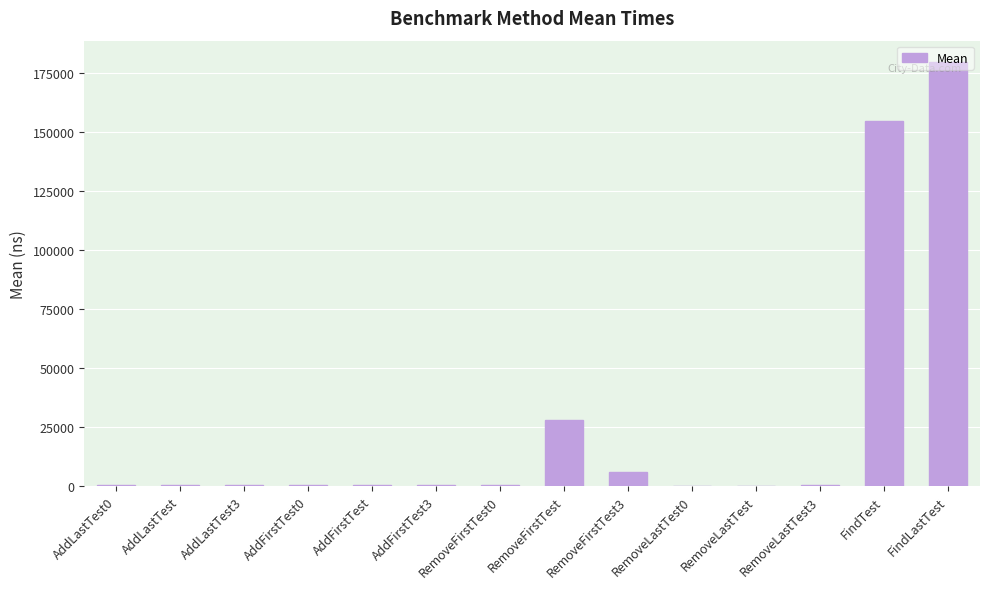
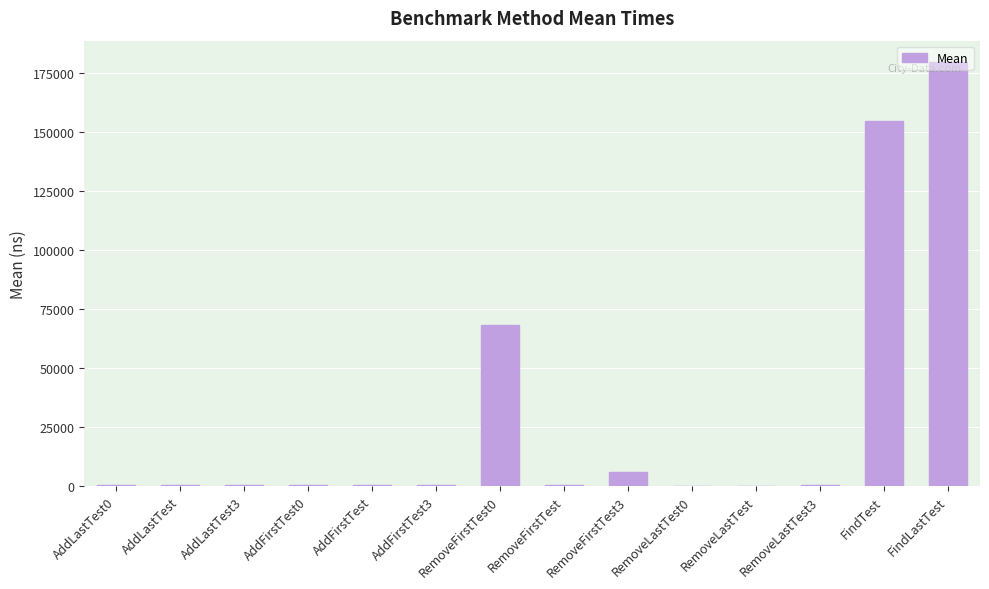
  {
-   "RemoveFirstTest0": 0,
-   "RemoveFirstTest": 28000,
+   "RemoveFirstTest0": 68000,
+   "RemoveFirstTest": 0,
    "RemoveFirstTest3": 6000,
    "FindTest": 155000
  }
